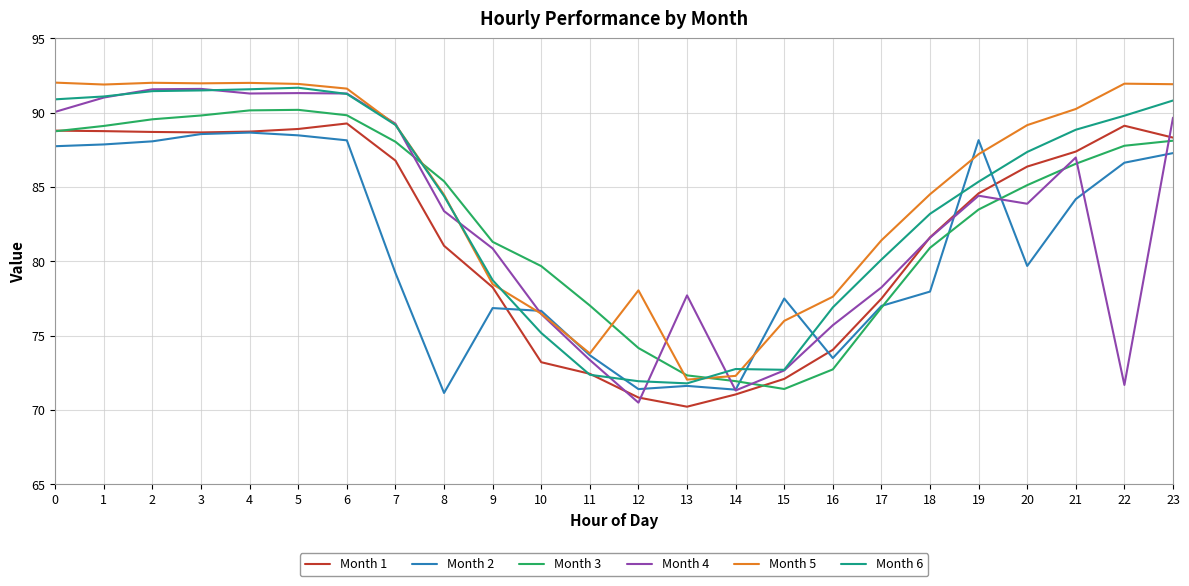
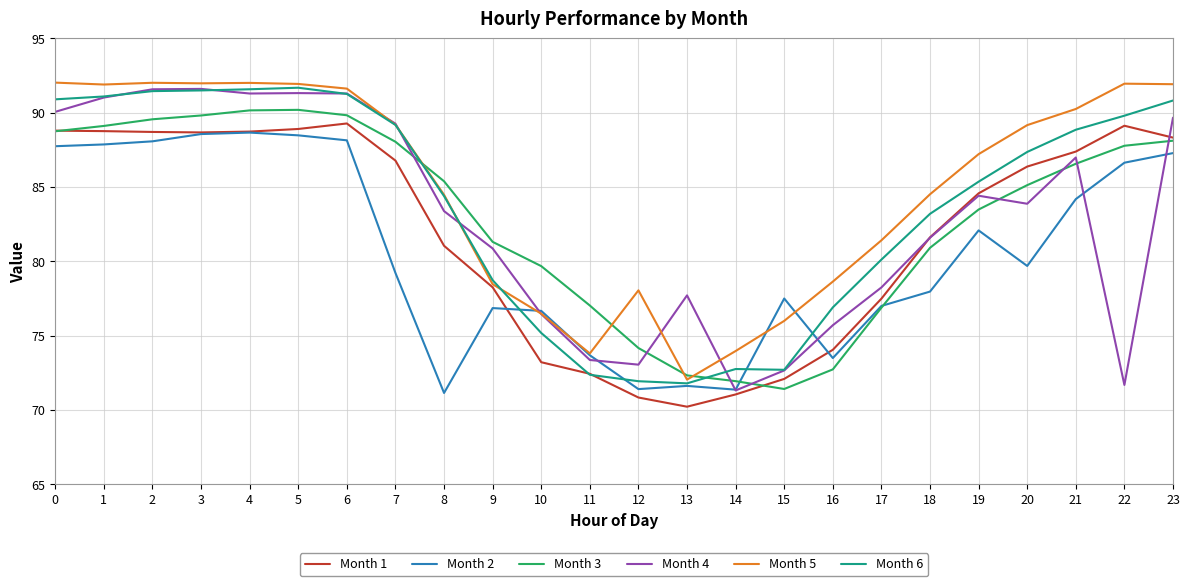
  {
    "Month 1": {
      "1": 88.8,
      "2": 88.7,
      "5": 88.9,
      "6": 89.3,
      "7": 86.8,
      "8": 81.0,
      "9": 78.3,
      "10": 73.2,
      "12": 70.8,
      "13": 70.2,
      "14": 71.0,
      "15": 72.1,
      "16": 74.0,
      "17": 77.5,
      "20": 86.4,
      "21": 87.4,
      "22": 89.1,
      "23": 88.3
    },
    "Month 2": {
      "0": 87.7,
      "1": 87.9,
      "2": 88.1,
      "5": 88.5,
      "6": 88.1,
      "7": 79.2,
      "8": 71.1,
      "9": 76.9,
      "10": 76.7,
      "12": 71.4,
      "15": 77.5,
      "16": 73.5,
      "18": 78.0,
-     "19": 88.2,
+     "19": 82.1,
      "20": 79.7,
      "21": 84.2,
      "22": 86.6,
      "23": 87.3
    },
    "Month 4": {
      "0": 90.1,
      "4": 91.3,
      "5": 91.3,
      "8": 83.4,
      "9": 80.9,
      "11": 73.4,
-     "12": 70.5,
+     "12": 73.0,
      "13": 77.7,
      "16": 75.7,
      "17": 78.2,
      "20": 83.9,
      "21": 87.0,
      "22": 71.7,
      "23": 89.7
    },
    "Month 5": {
      "0": 92.0,
      "1": 91.9,
      "2": 92.0,
      "3": 92.0,
      "4": 92.0,
      "5": 91.9,
      "6": 91.6,
      "9": 78.5,
      "12": 78.0,
      "13": 72.0,
-     "14": 72.3,
+     "14": 74.0,
      "15": 76.0,
-     "16": 77.6,
+     "16": 78.6,
      "17": 81.4,
      "18": 84.5,
      "19": 87.2,
      "20": 89.2,
      "21": 90.3,
      "22": 92.0,
      "23": 91.9
    }
  }
